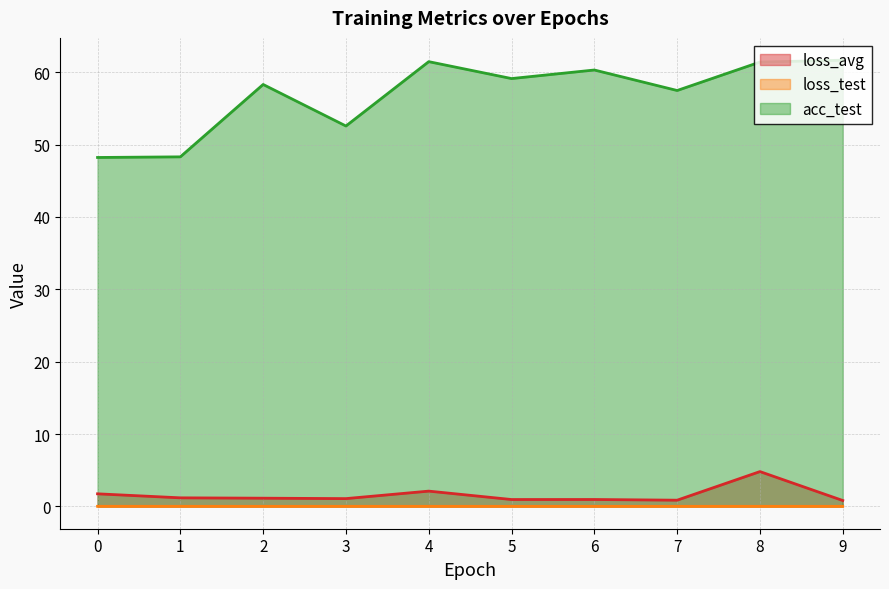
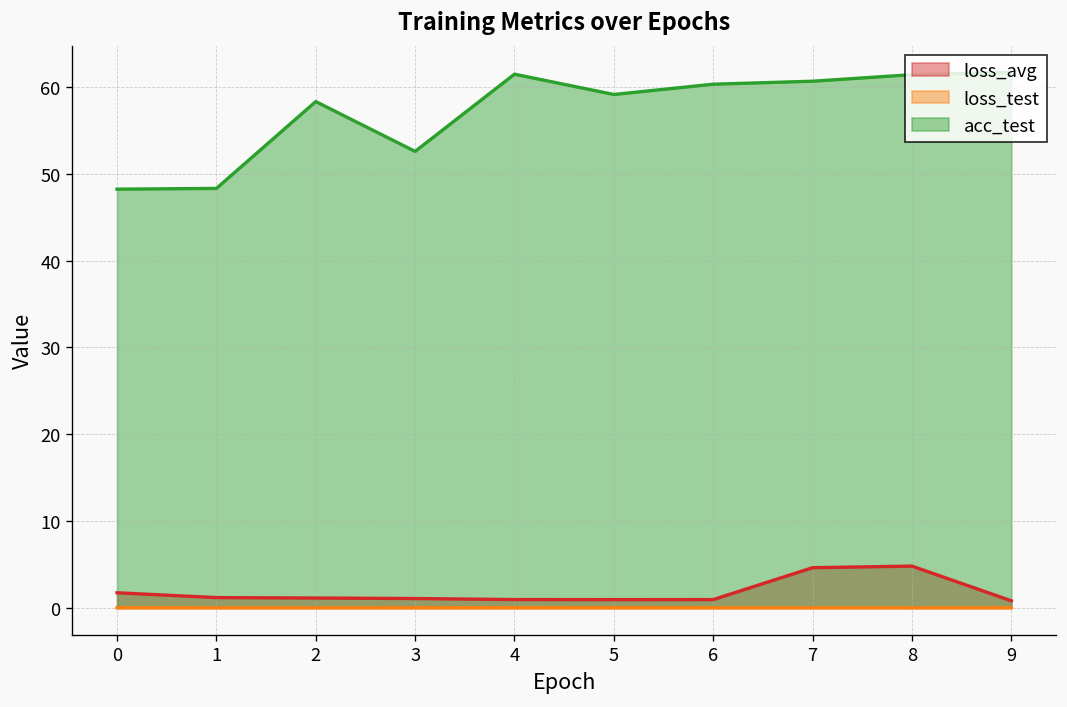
  {
    "loss_avg": {
      "0": 2,
      "1": 1,
      "2": 1,
      "3": 1,
-     "4": 2,
+     "4": 1,
      "5": 1,
      "6": 1,
-     "7": 1,
+     "7": 5,
      "8": 5,
      "9": 1
    },
    "loss_test": {
      "0": 0,
      "1": 0,
      "2": 0,
      "3": 0,
      "4": 0,
      "5": 0,
      "6": 0,
      "7": 0,
      "8": 0,
      "9": 0
    },
    "acc_test": {
      "0": 48,
      "1": 48,
      "2": 58,
      "3": 53,
      "4": 61,
      "5": 59,
      "6": 60,
-     "7": 57
+     "7": 61
    }
  }
